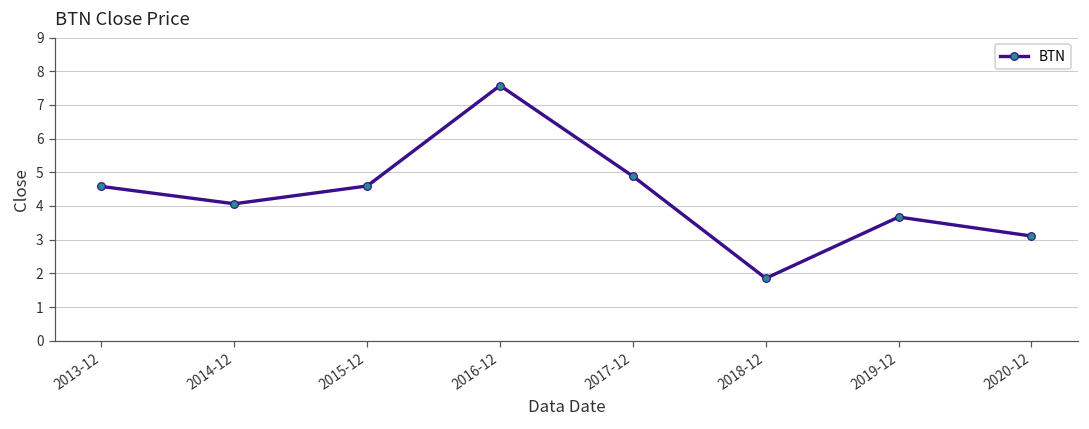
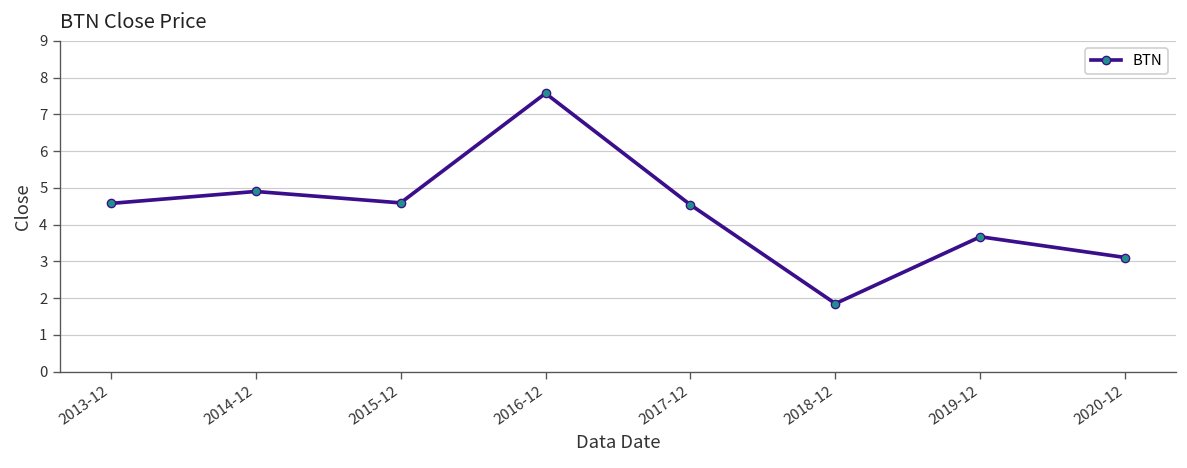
  {
    "2013-12": 4.6,
-   "2014-12": 4.1,
+   "2014-12": 4.9,
    "2015-12": 4.6,
    "2016-12": 7.6,
-   "2017-12": 4.9,
+   "2017-12": 4.5,
    "2018-12": 1.9,
    "2019-12": 3.7,
    "2020-12": 3.1
  }
